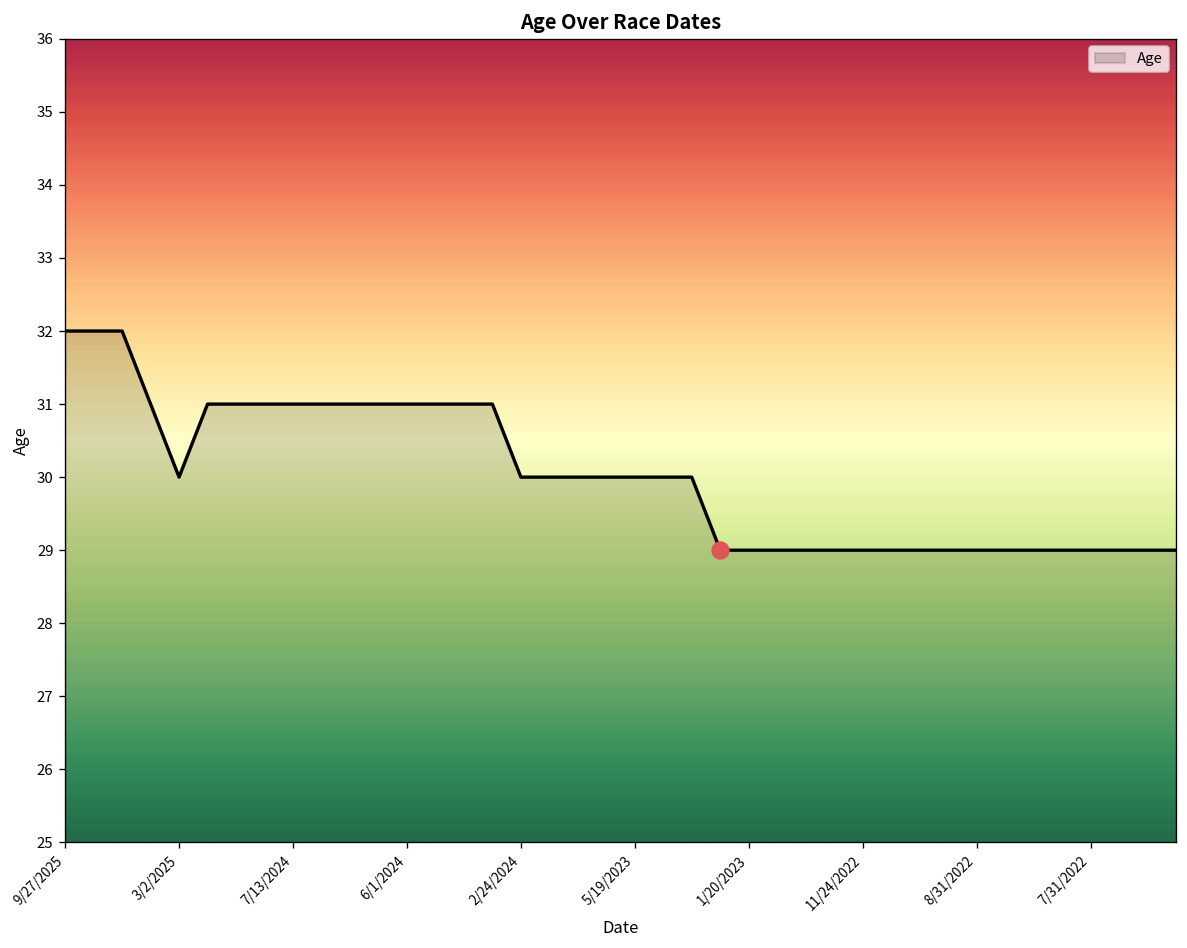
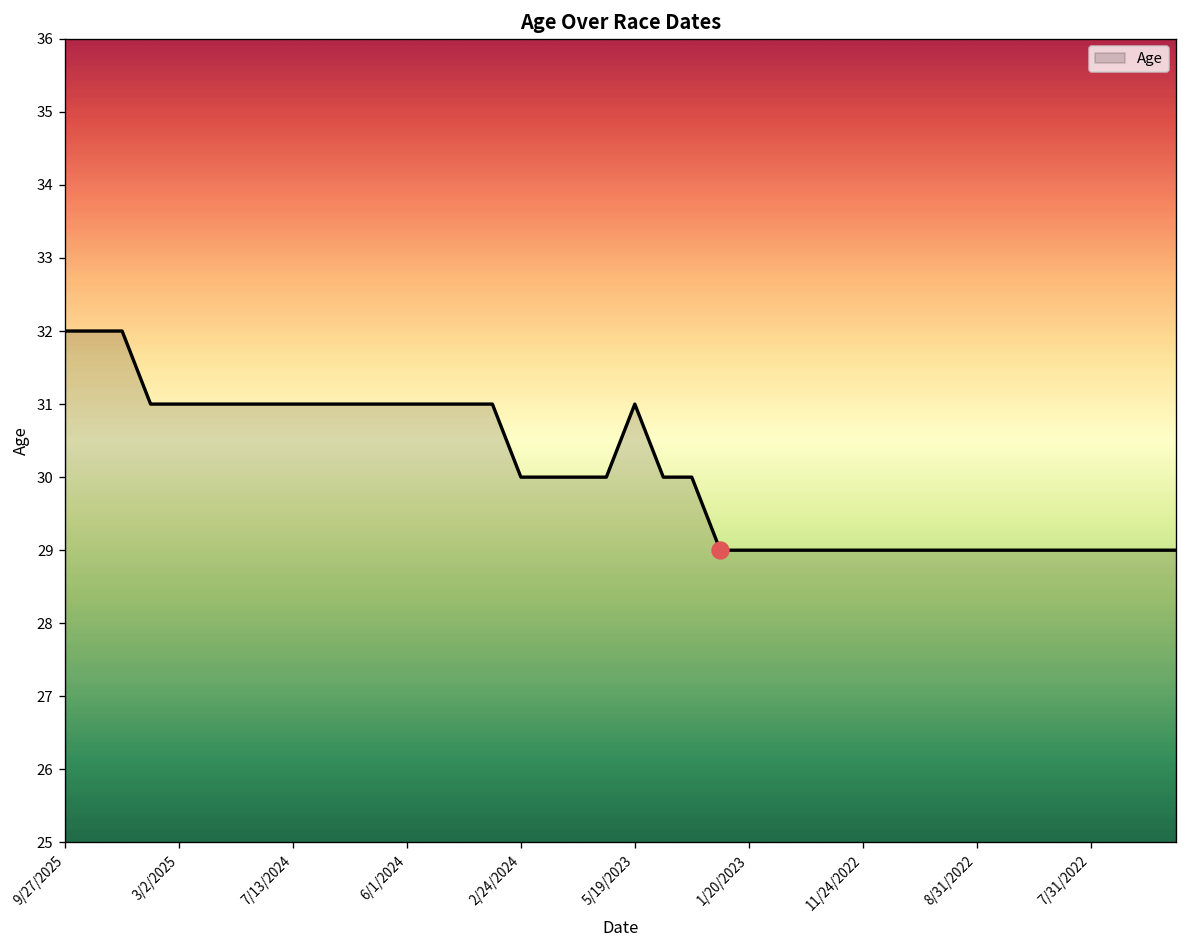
  {
    "Age": {
      "9/27/2025": 32,
-     "3/2/2025": 30,
-     "5/19/2023": 30,
+     "3/2/2025": 31,
+     "5/19/2023": 31,
      "1/20/2023": 29,
      "11/24/2022": 29,
      "7/31/2022": 29
    }
  }
